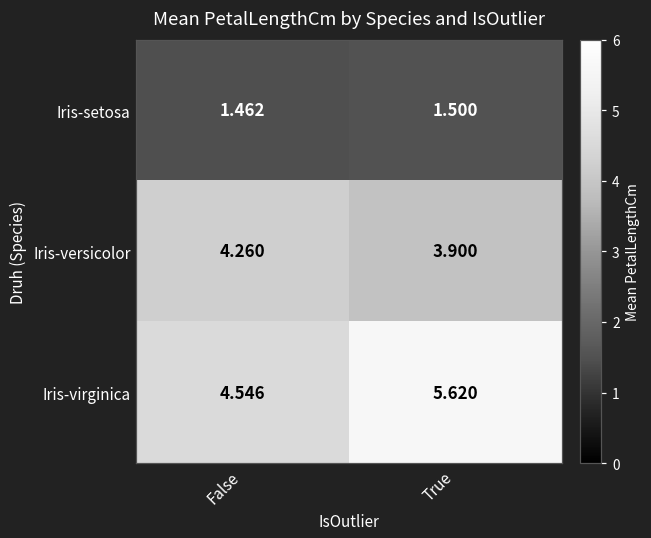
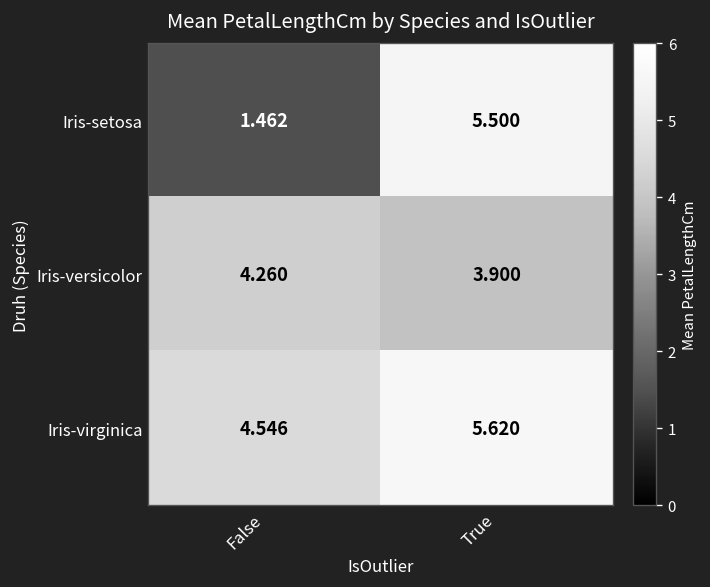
  {
    "Iris-setosa": {
      "False": 1.462,
-     "True": 1.500
+     "True": 5.500
    },
    "Iris-versicolor": {
      "False": 4.260,
      "True": 3.900
    },
    "Iris-virginica": {
      "False": 4.546,
      "True": 5.620
    }
  }
